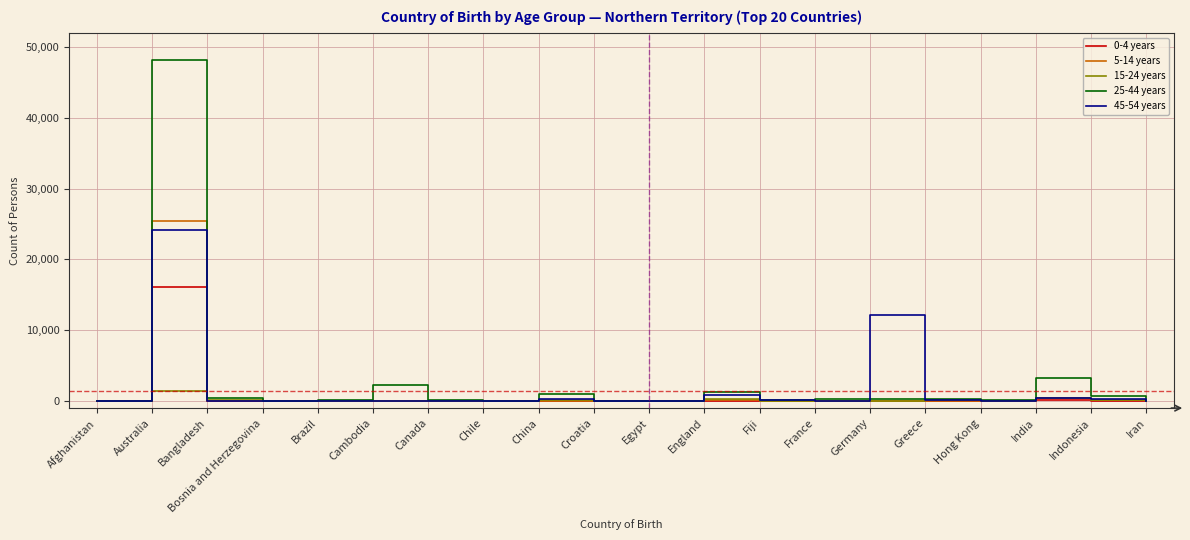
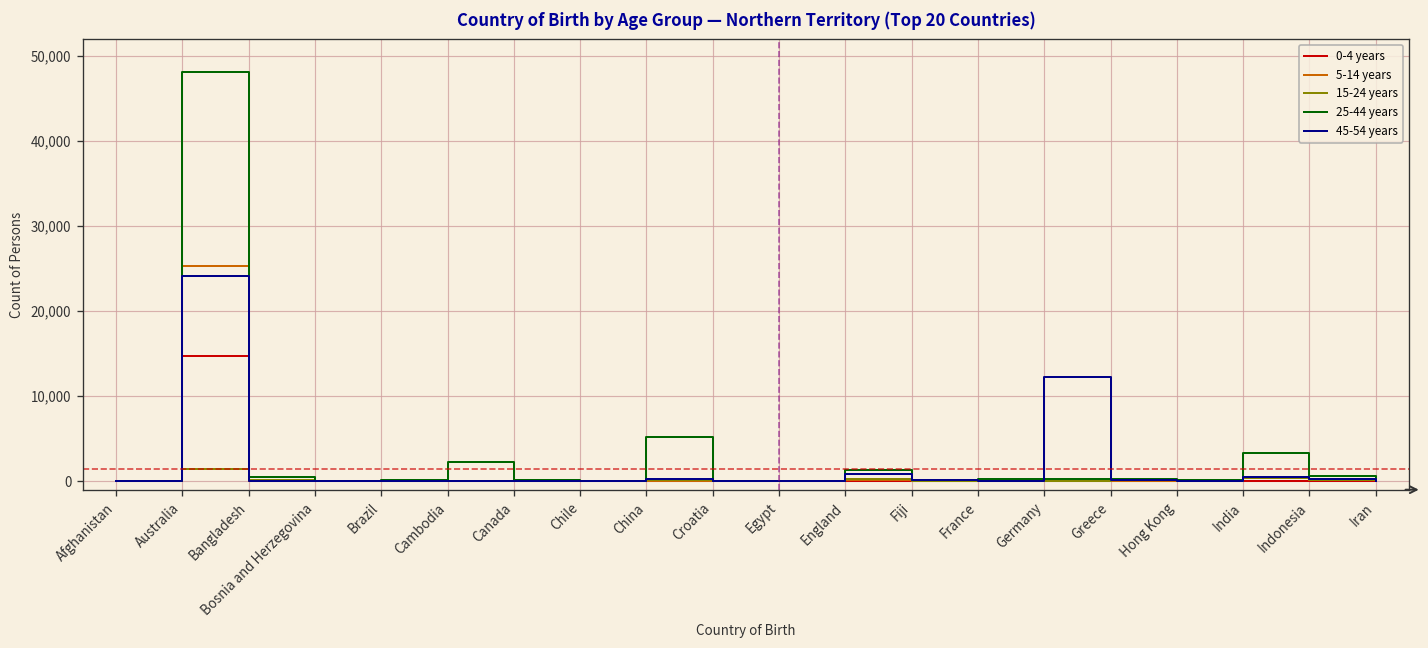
  {
    "0-4 years": {
-     "Australia": "16,000"
+     "Australia": "15,000"
    },
    "5-14 years": {
      "Australia": "25,000"
    },
    "15-24 years": {
      "Australia": "1,000"
    },
    "25-44 years": {
      "Australia": "48,000",
      "Bangladesh": "0",
      "Cambodia": "2,000",
-     "China": "1,000",
+     "China": "5,000",
      "England": "1,000",
      "India": "3,000",
      "Indonesia": "1,000"
    },
    "45-54 years": {
      "Australia": "24,000",
      "England": "1,000",
      "Germany": "12,000"
    }
  }
